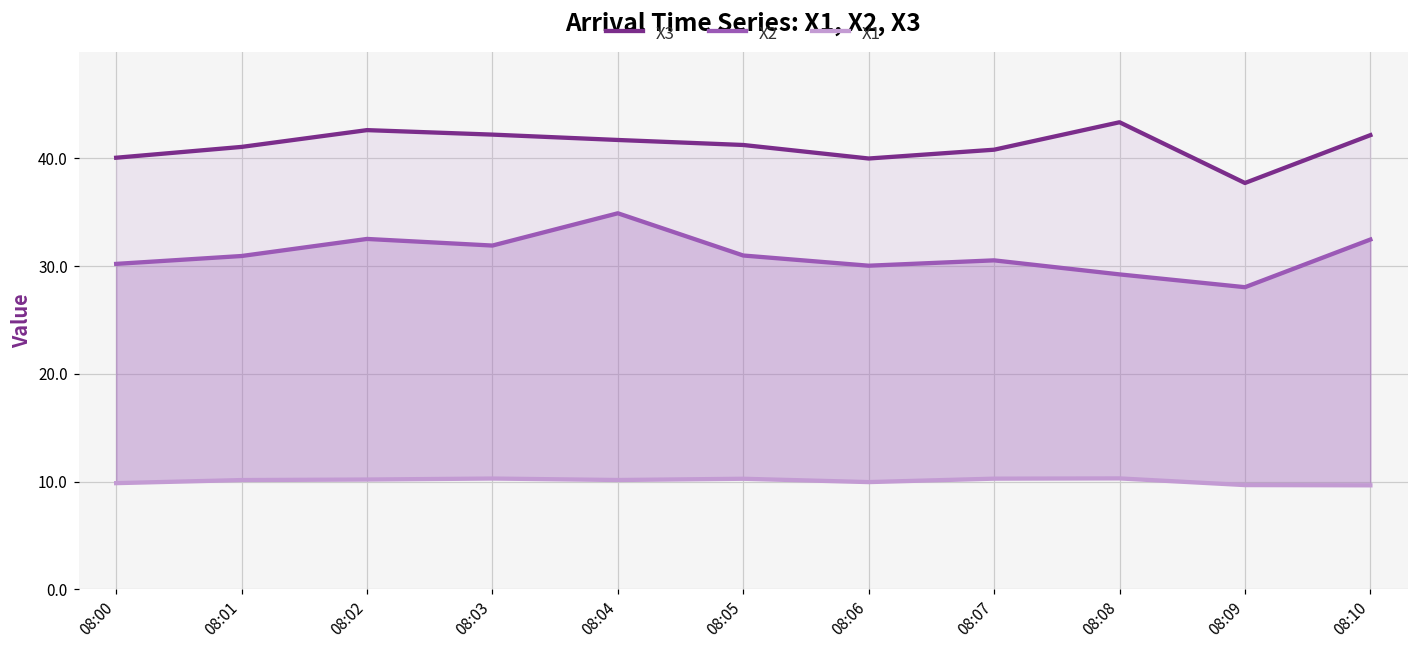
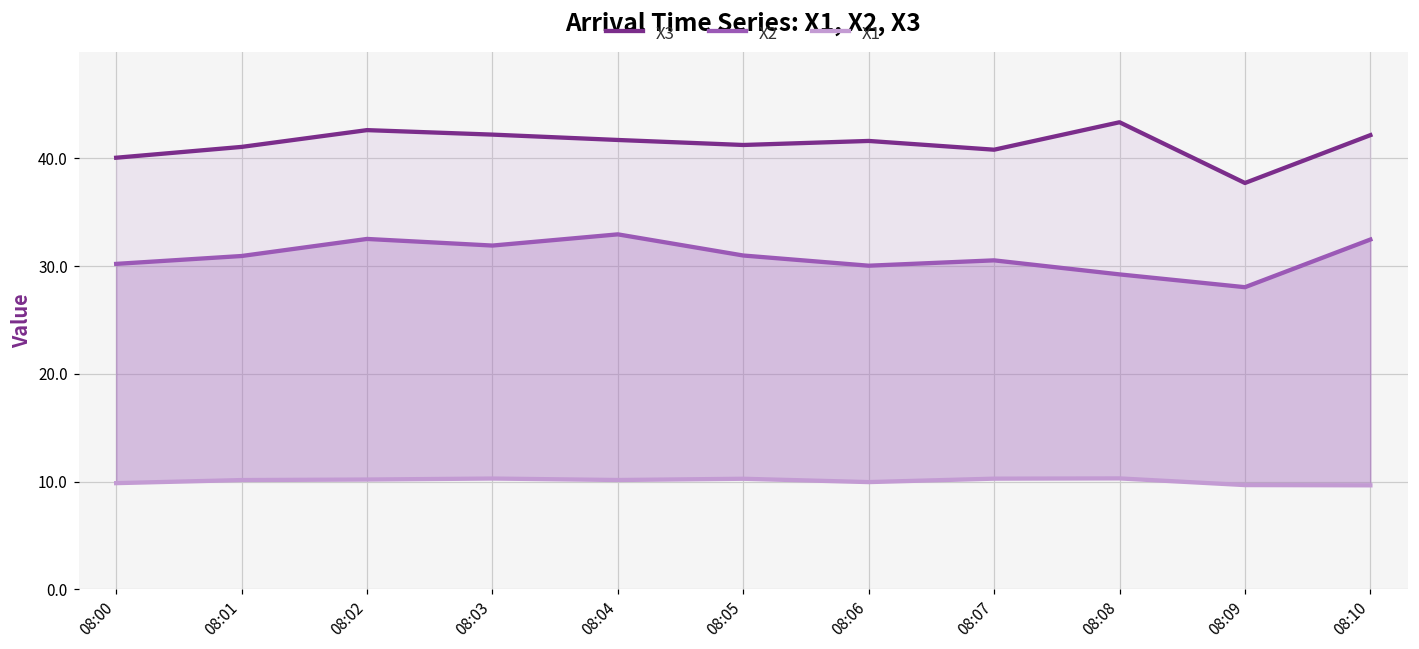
  {
    "X3": {
      "08:00": 40,
      "08:01": 41,
      "08:02": 43,
      "08:03": 42,
      "08:04": 42,
      "08:05": 41,
-     "08:06": 40,
+     "08:06": 42,
      "08:07": 41,
      "08:08": 43,
      "08:09": 38,
      "08:10": 42
    },
    "X2": {
      "08:00": 30,
      "08:01": 31,
      "08:02": 33,
      "08:03": 32,
-     "08:04": 35,
+     "08:04": 33,
      "08:05": 31,
      "08:06": 30,
      "08:07": 31,
      "08:08": 29,
      "08:09": 28,
      "08:10": 32
    },
    "X1": {
      "08:00": 10,
      "08:01": 10,
      "08:02": 10,
      "08:03": 10,
      "08:04": 10,
      "08:05": 10,
      "08:06": 10,
      "08:07": 10,
      "08:08": 10,
      "08:09": 10,
      "08:10": 10
    }
  }
